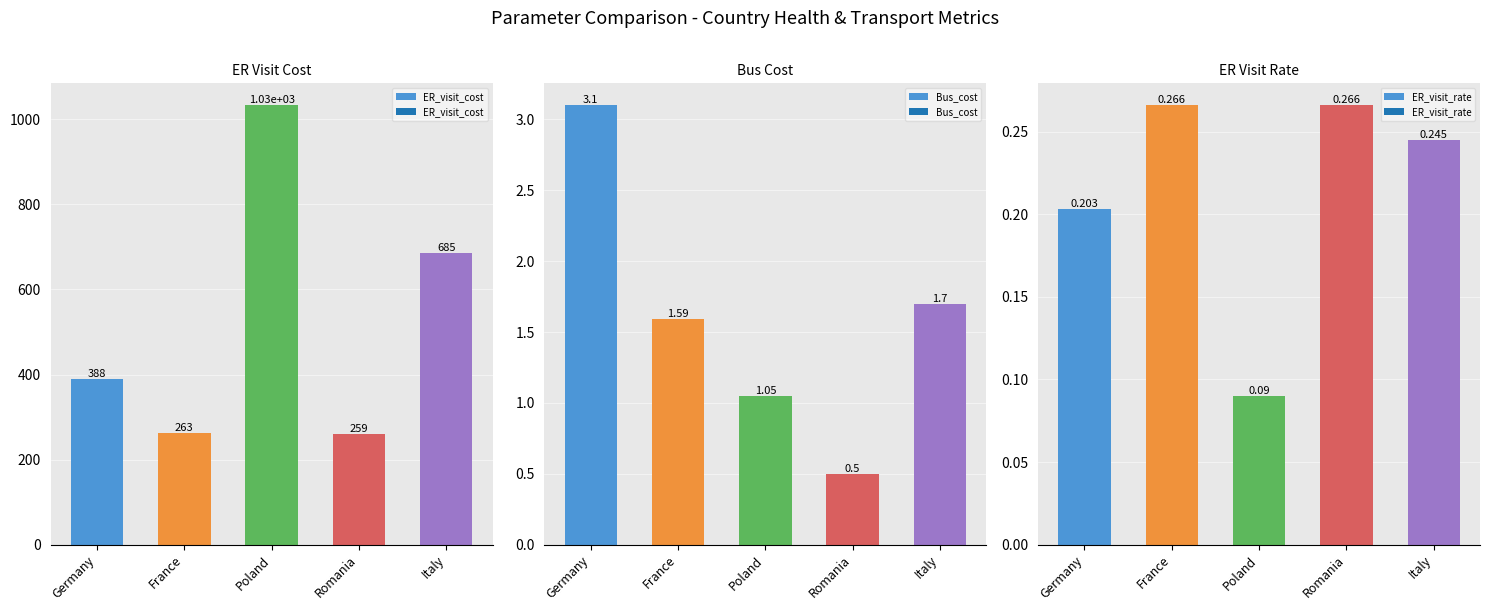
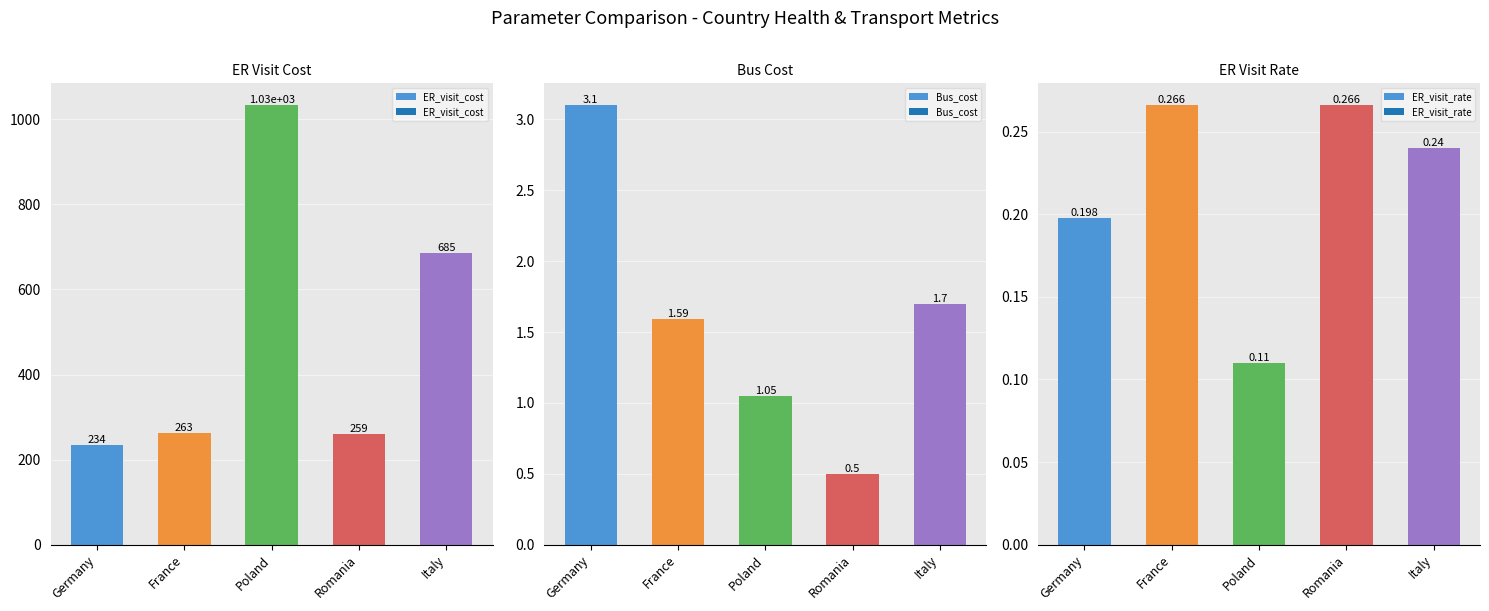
  {
    "ER Visit Cost": {
-     "Germany": 388,
+     "Germany": 234,
      "France": 263,
      "Romania": 259,
      "Italy": 685
    },
    "Bus Cost": {
      "Germany": 3.1,
      "France": 1.59,
      "Poland": 1.05,
      "Romania": 0.5,
      "Italy": 1.7
    },
    "ER Visit Rate": {
-     "Germany": 0.203,
+     "Germany": 0.198,
      "France": 0.266,
-     "Poland": 0.09,
+     "Poland": 0.11,
      "Romania": 0.266,
-     "Italy": 0.245
+     "Italy": 0.24
    }
  }
